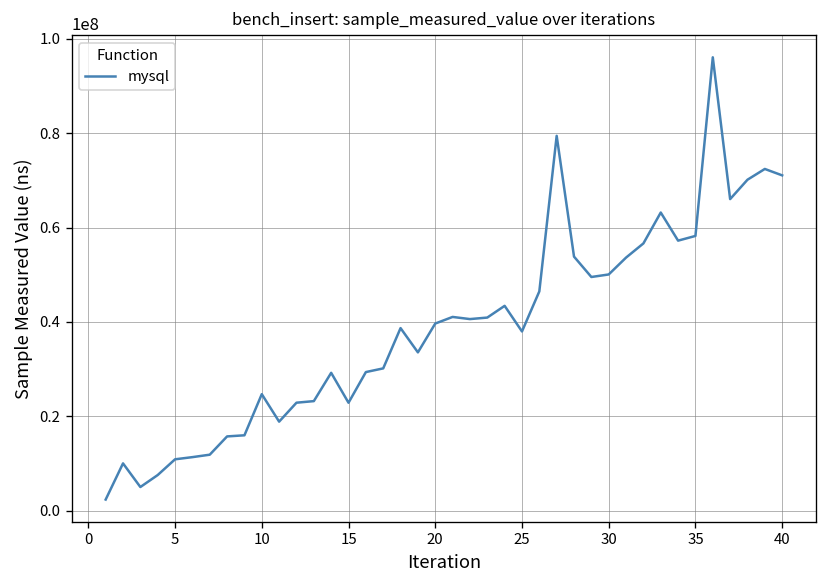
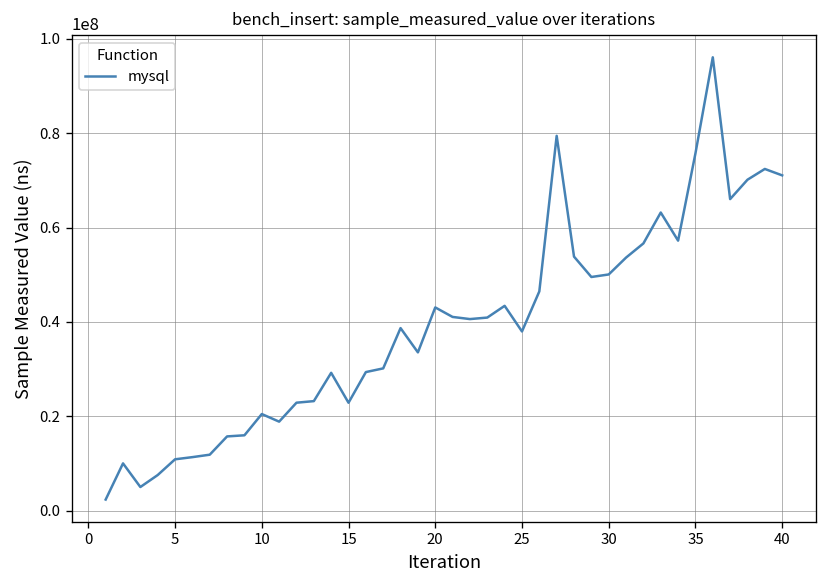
  {
    "5": 11000000,
-   "10": 25000000,
+   "10": 20000000,
    "15": 23000000,
-   "20": 40000000,
+   "20": 43000000,
    "25": 38000000,
    "30": 50000000,
-   "35": 58000000,
+   "35": 76000000,
    "40": 71000000
  }
